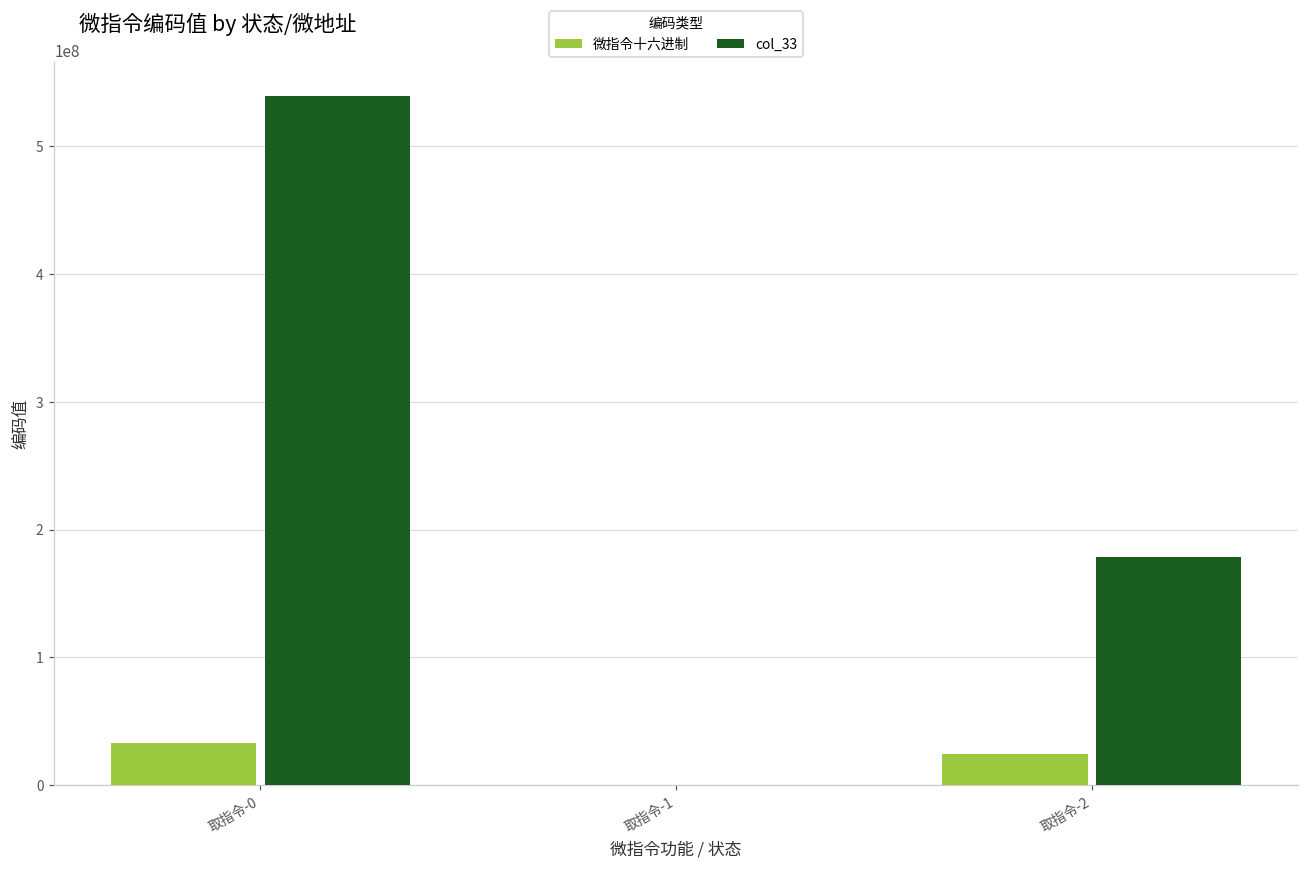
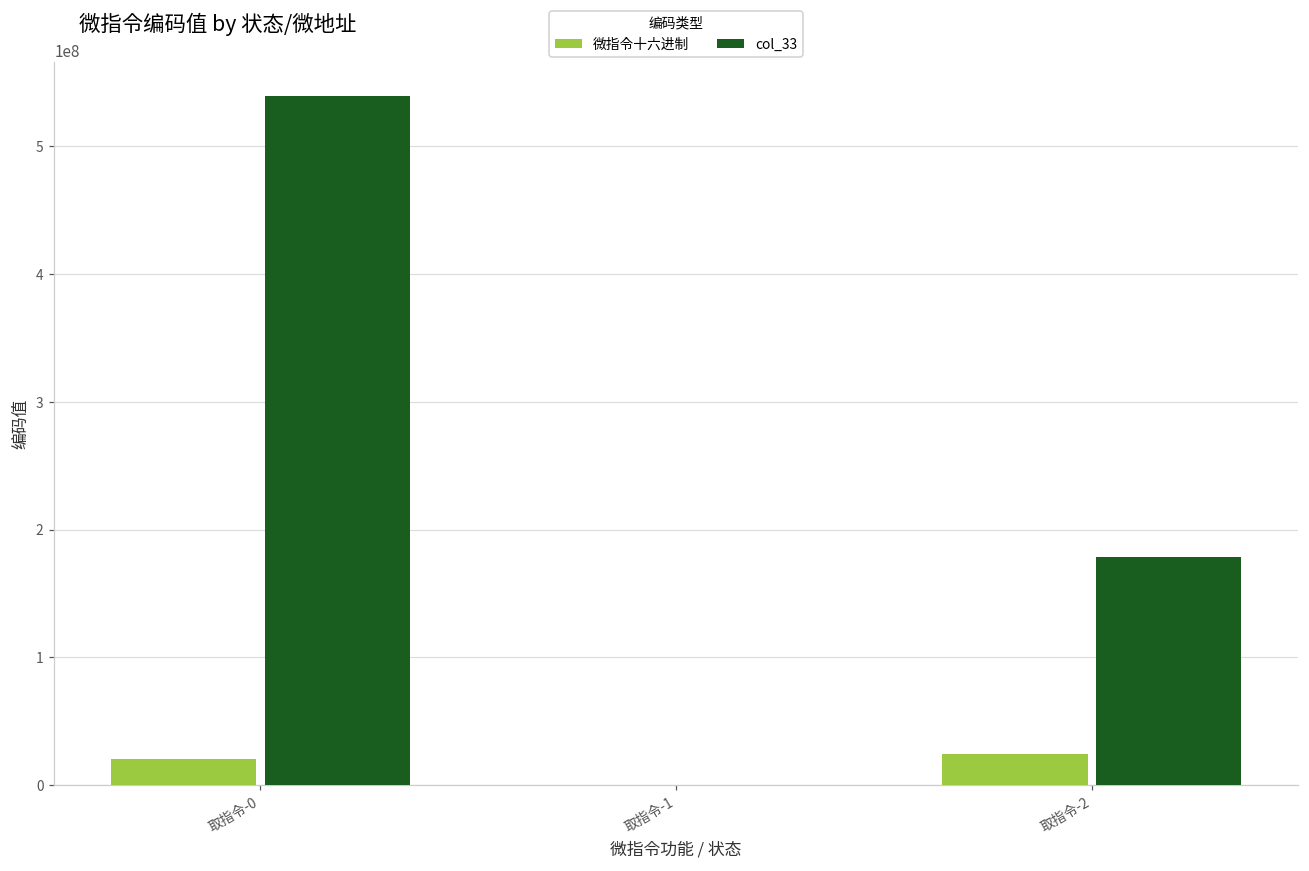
  {
    "微指令十六进制": {
-     "取指令-0": 33000000,
+     "取指令-0": 20000000,
      "取指令-2": 25000000
    },
    "col_33": {
      "取指令-0": 539000000,
      "取指令-2": 178000000
    }
  }
